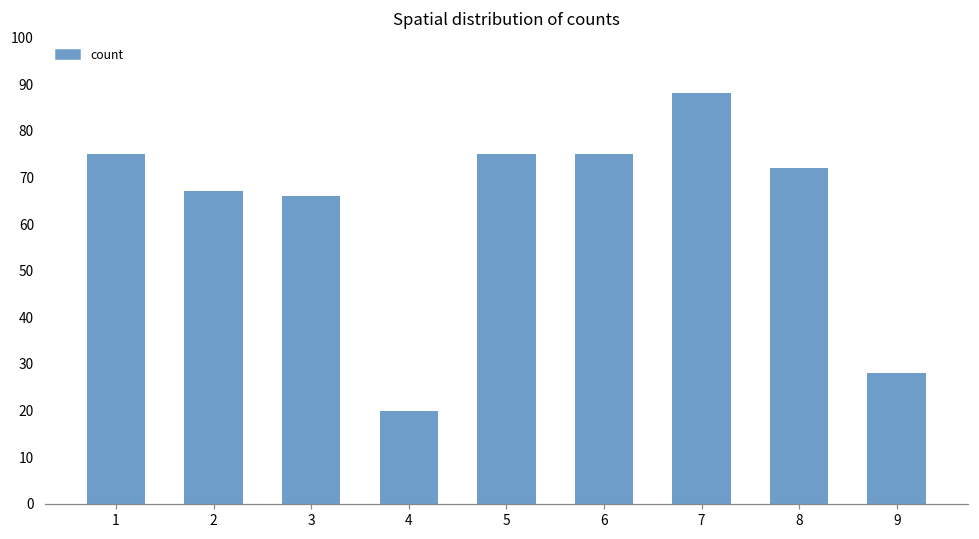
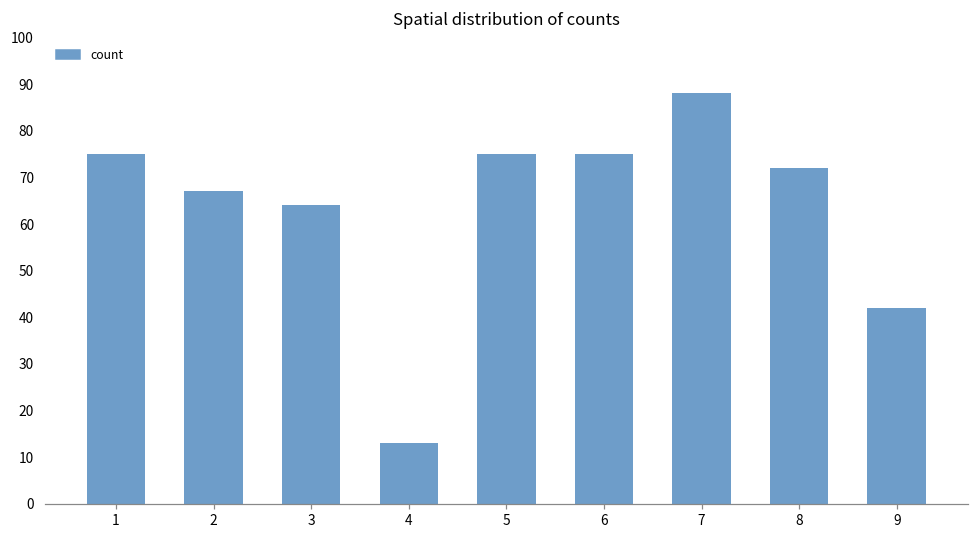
  {
    "1": 75,
    "2": 67,
-   "3": 66,
-   "4": 20,
+   "3": 64,
+   "4": 13,
    "5": 75,
    "6": 75,
    "7": 88,
    "8": 72,
-   "9": 28
+   "9": 42
  }
